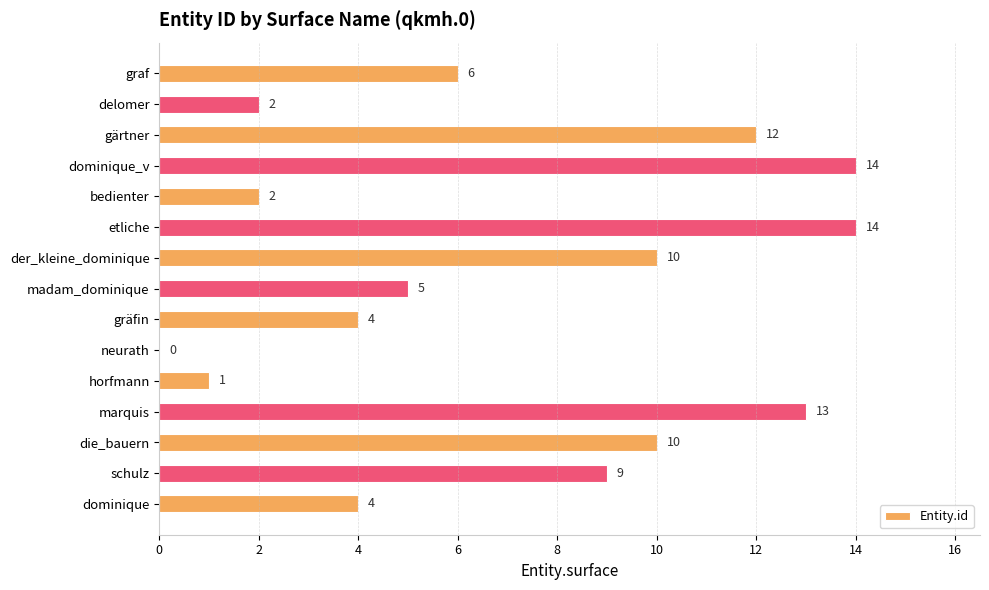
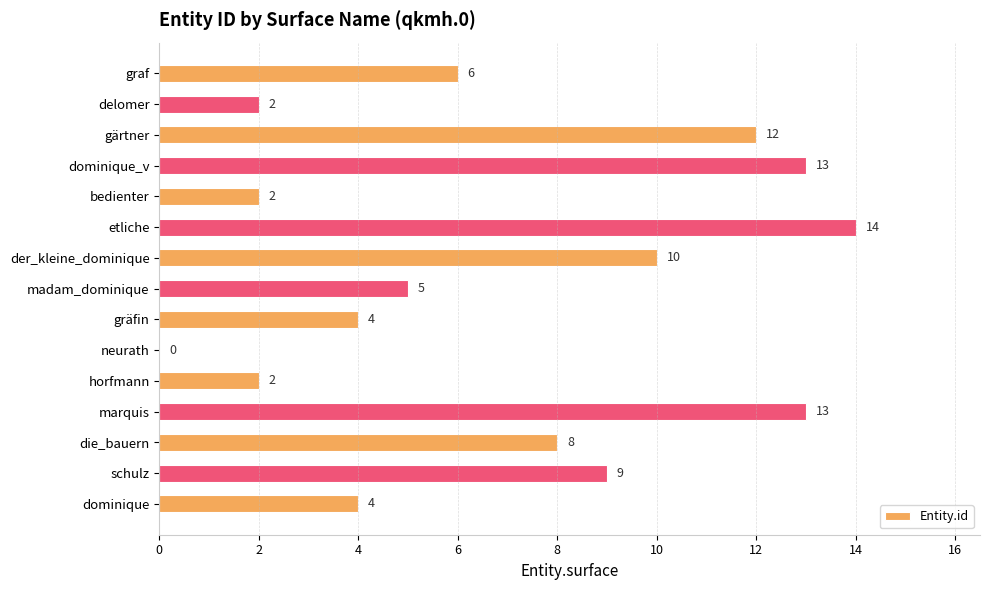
  {
    "graf": 6,
    "delomer": 2,
    "gärtner": 12,
-   "dominique_v": 14,
+   "dominique_v": 13,
    "bedienter": 2,
    "etliche": 14,
    "der_kleine_dominique": 10,
    "madam_dominique": 5,
    "gräfin": 4,
    "neurath": 0,
-   "horfmann": 1,
+   "horfmann": 2,
    "marquis": 13,
-   "die_bauern": 10,
+   "die_bauern": 8,
    "schulz": 9,
    "dominique": 4
  }
